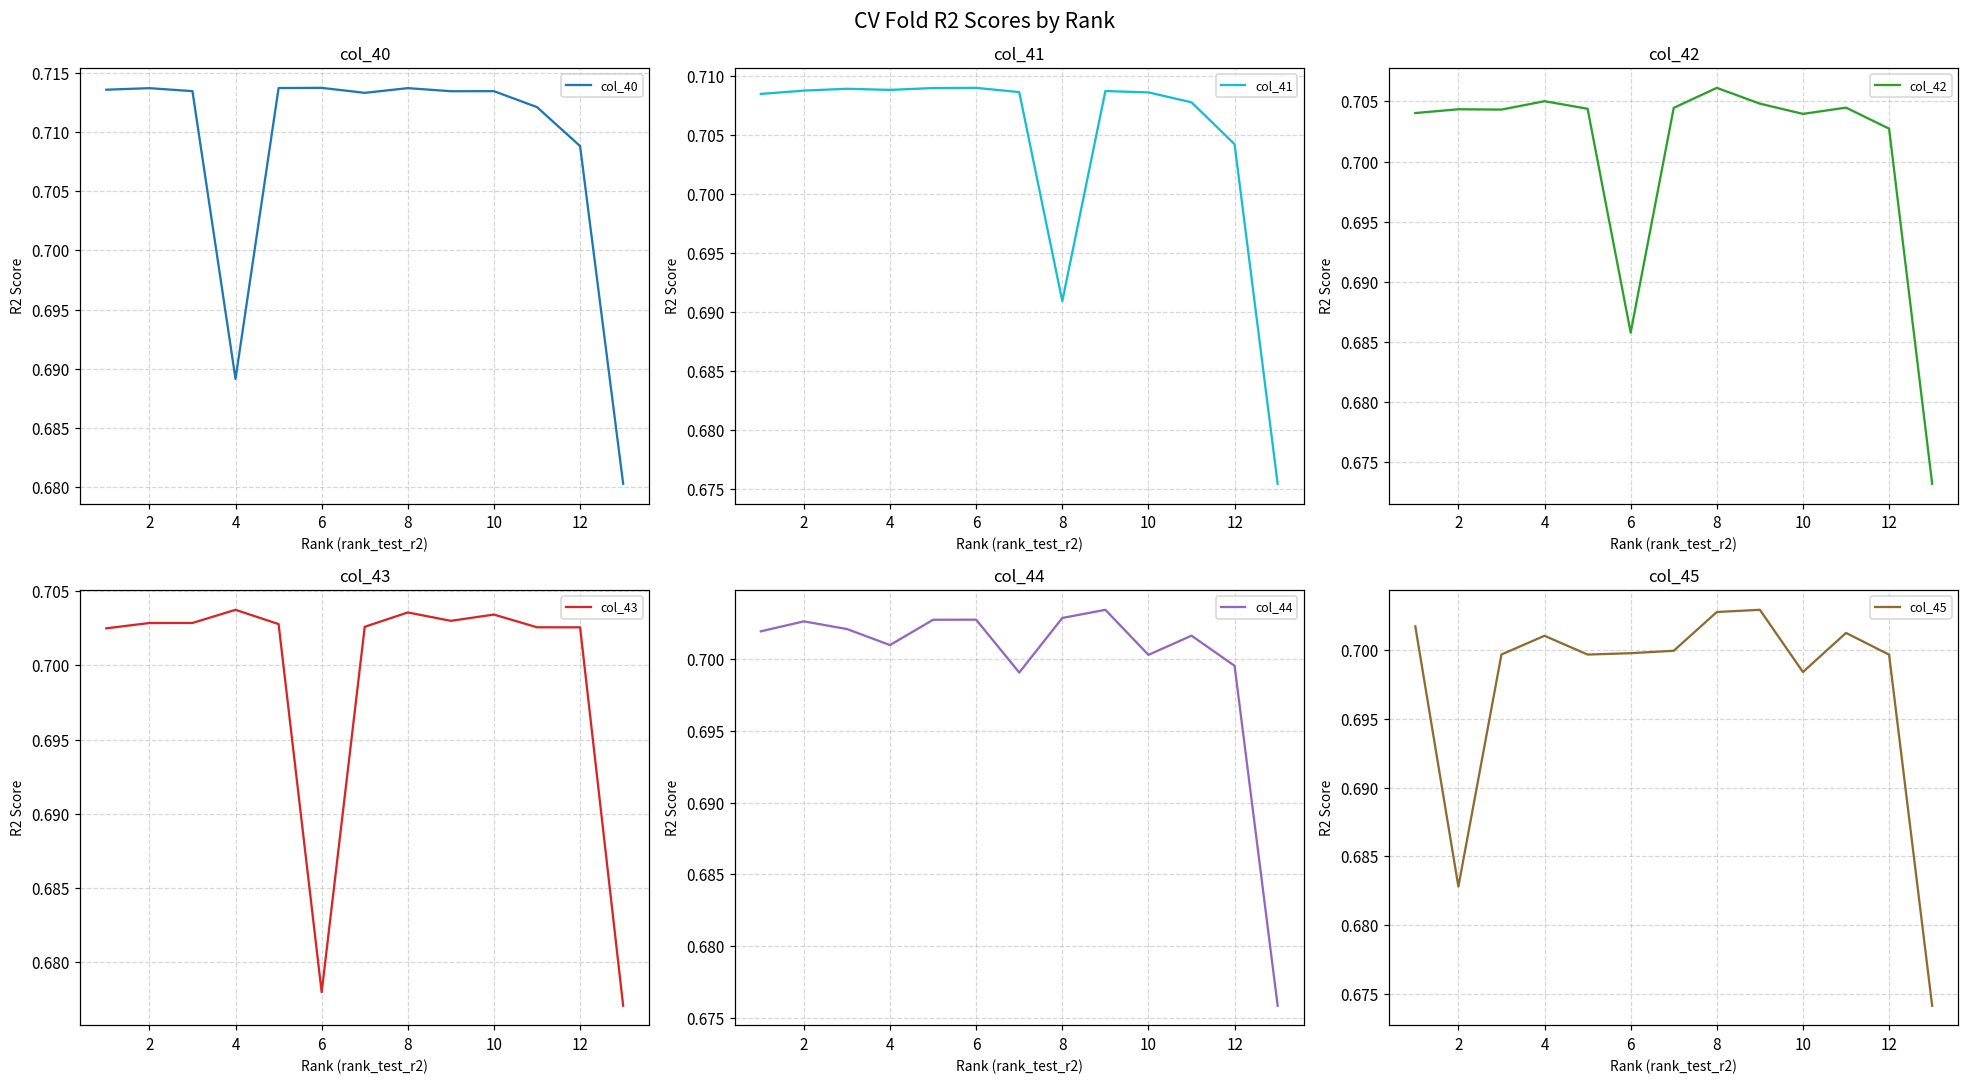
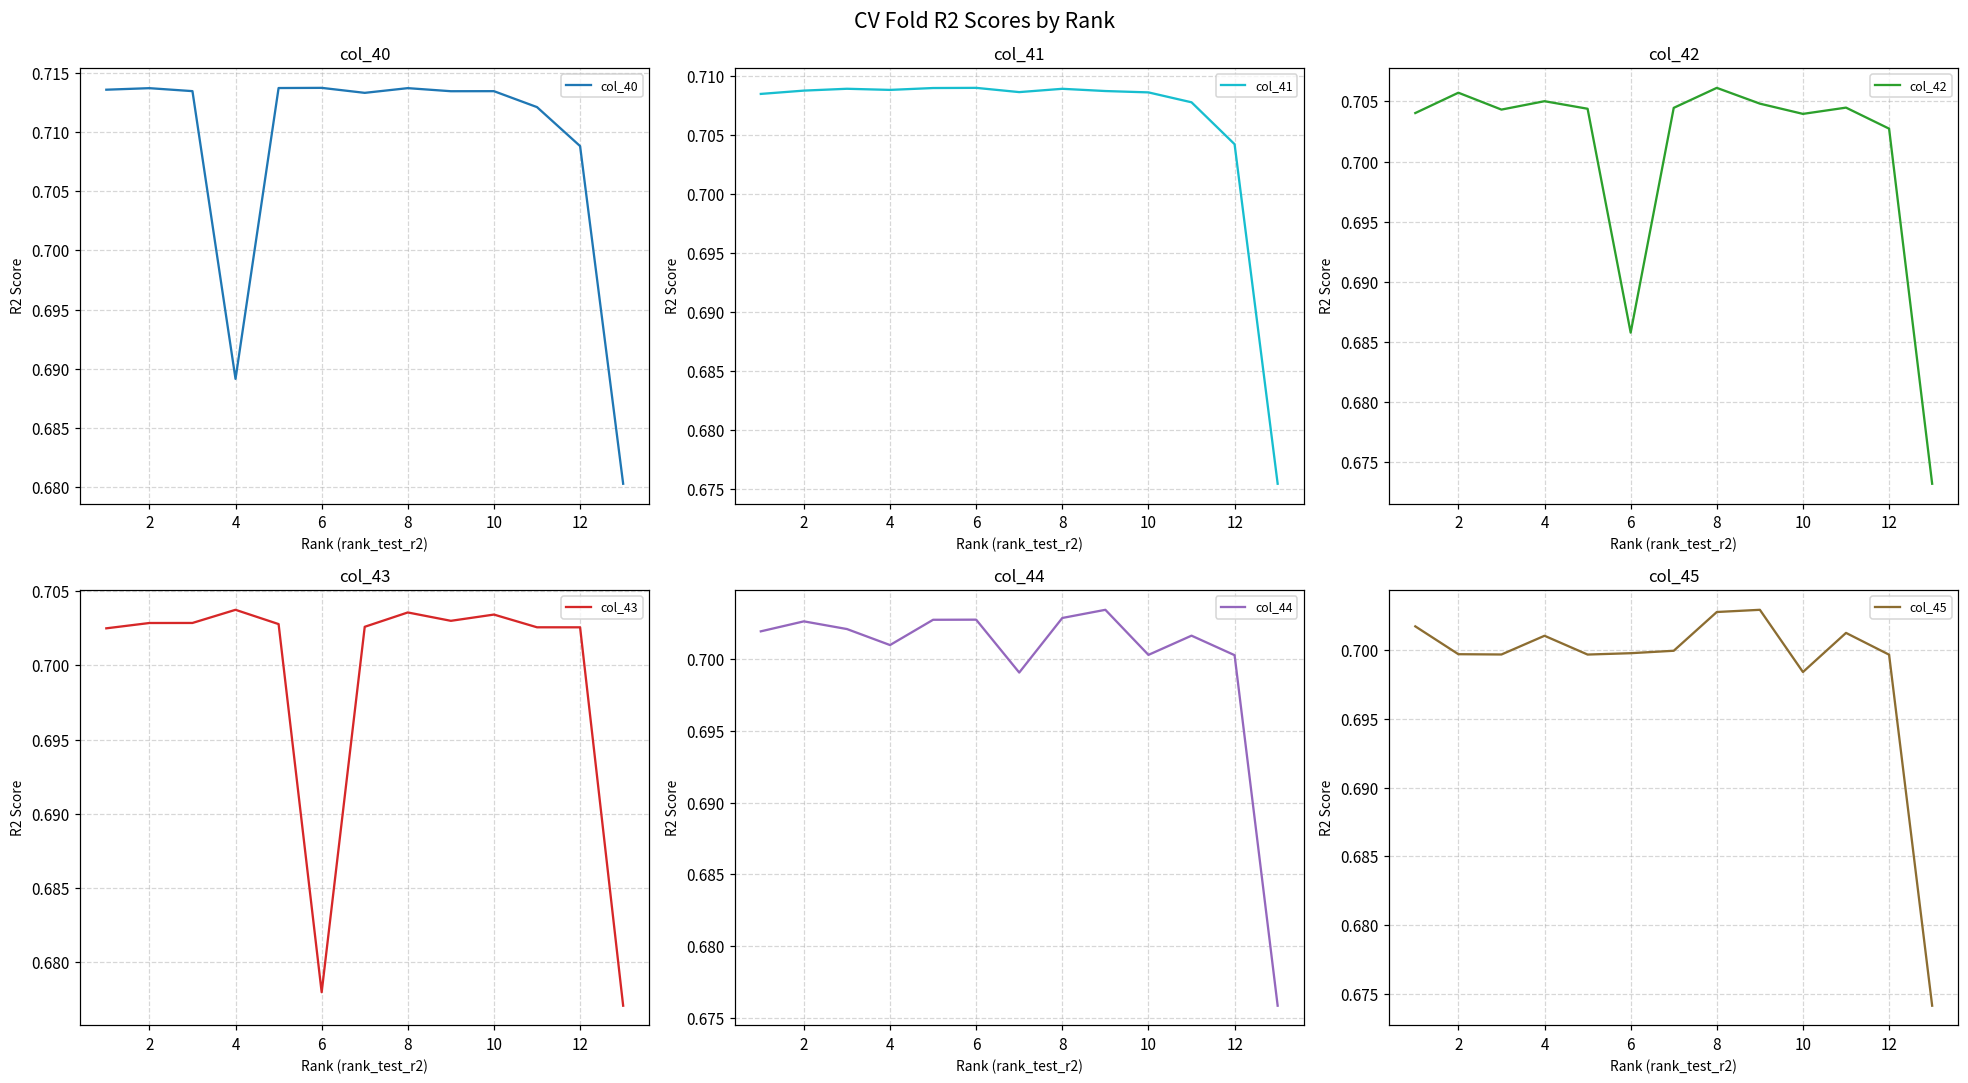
  {
    "col_40": {
      "2": 0.7137,
      "4": 0.6891,
      "6": 0.7138,
      "8": 0.7137,
      "10": 0.7135,
      "12": 0.7088
    },
    "col_41": {
      "2": 0.7088,
      "4": 0.7088,
      "6": 0.7090,
-     "8": 0.6909,
+     "8": 0.7089,
      "10": 0.7086,
      "12": 0.7042
    },
    "col_42": {
-     "2": 0.7043,
+     "2": 0.7057,
      "4": 0.7050,
      "6": 0.6858,
      "8": 0.7061,
      "10": 0.7040,
      "12": 0.7027
    },
    "col_43": {
      "2": 0.7028,
      "4": 0.7037,
      "6": 0.6780,
      "8": 0.7035,
      "10": 0.7034,
      "12": 0.7025
    },
    "col_44": {
      "2": 0.7027,
      "4": 0.7010,
      "6": 0.7028,
      "8": 0.7029,
      "10": 0.7003,
-     "12": 0.6996
+     "12": 0.7003
    },
    "col_45": {
-     "2": 0.6828,
+     "2": 0.6997,
      "4": 0.7010,
      "6": 0.6997,
      "8": 0.7027,
      "10": 0.6984,
      "12": 0.6996
    }
  }
